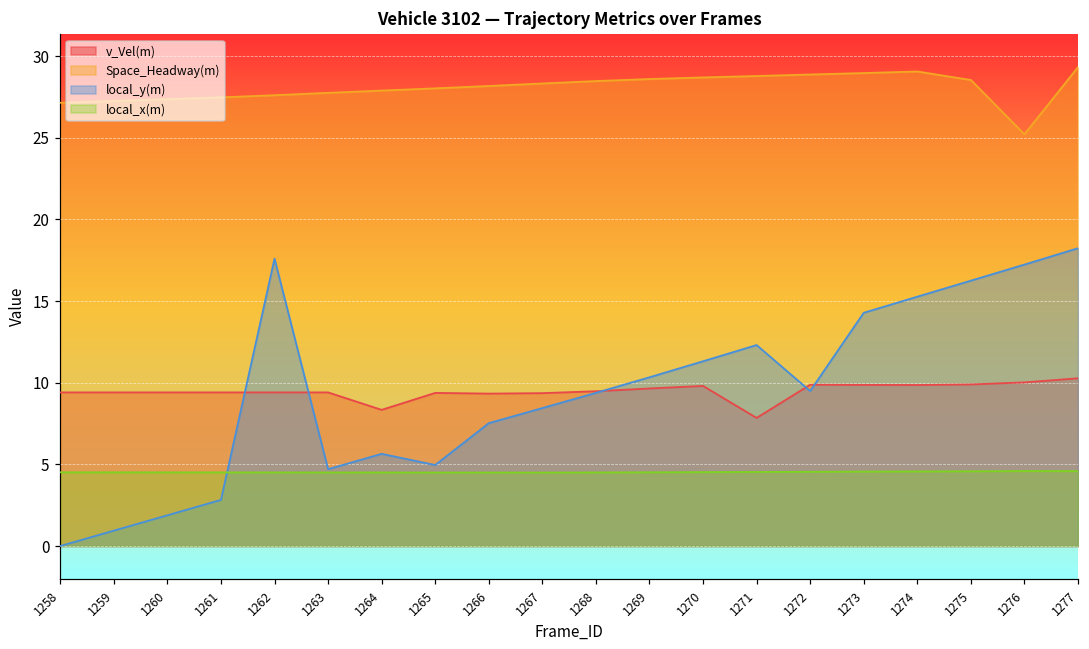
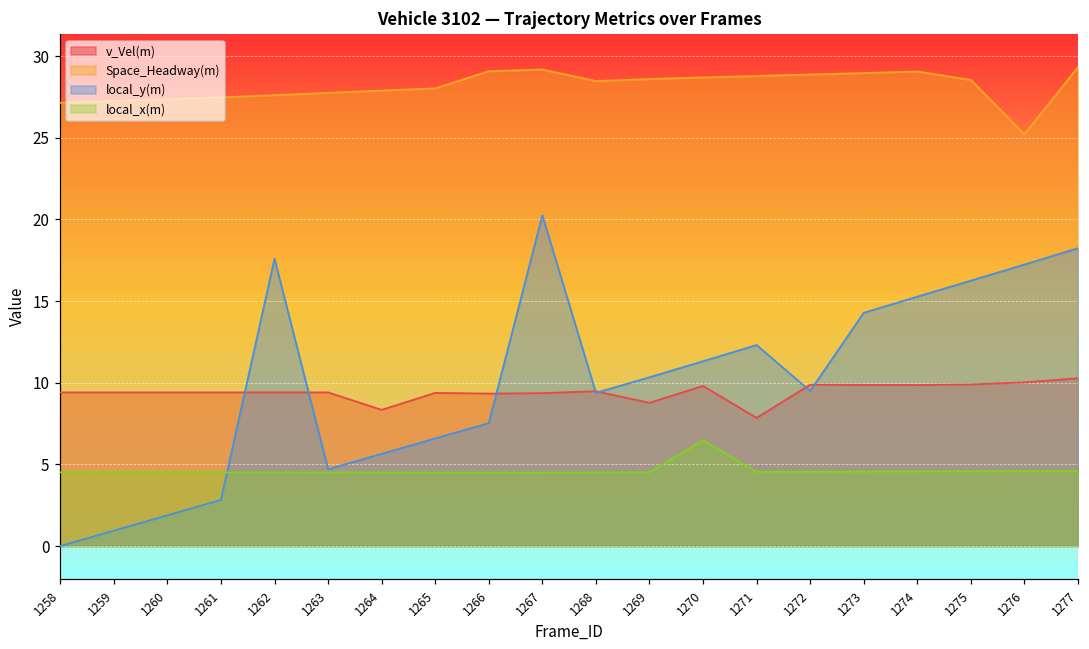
  {
    "v_Vel(m)": {
      "1258": 9.4,
      "1259": 9.4,
      "1260": 9.4,
      "1261": 9.4,
      "1262": 9.4,
      "1263": 9.4,
      "1264": 8.3,
      "1265": 9.4,
      "1266": 9.3,
      "1267": 9.4,
-     "1269": 9.6,
+     "1269": 8.8,
      "1270": 9.8,
      "1271": 7.8,
      "1272": 9.9,
      "1273": 9.9,
      "1274": 9.9,
      "1275": 9.9,
      "1276": 10.0,
      "1277": 10.3
    },
    "Space_Headway(m)": {
      "1258": 27.1,
      "1262": 27.6,
      "1263": 27.7,
      "1264": 27.9,
      "1265": 28.0,
-     "1266": 28.2,
-     "1267": 28.3,
+     "1266": 29.1,
+     "1267": 29.2,
      "1268": 28.5,
      "1269": 28.6,
      "1270": 28.7,
      "1271": 28.8,
      "1272": 28.9,
      "1273": 29.0,
      "1274": 29.1,
      "1275": 28.5,
      "1276": 25.2,
      "1277": 29.3
    },
    "local_y(m)": {
      "1258": 0.0,
      "1259": 0.9,
      "1260": 1.9,
      "1261": 2.8,
      "1262": 17.6,
      "1263": 4.7,
      "1264": 5.6,
-     "1265": 5.0,
+     "1265": 6.6,
      "1266": 7.5,
-     "1267": 8.4,
+     "1267": 20.3,
      "1269": 10.3,
      "1270": 11.3,
      "1271": 12.3,
      "1272": 9.5,
      "1273": 14.3,
      "1274": 15.3,
      "1275": 16.3,
      "1276": 17.2,
      "1277": 18.2
    },
    "local_x(m)": {
      "1258": 4.5,
      "1259": 4.5,
      "1260": 4.5,
      "1261": 4.5,
      "1262": 4.5,
      "1263": 4.5,
      "1264": 4.5,
      "1265": 4.5,
      "1266": 4.5,
      "1267": 4.5,
      "1268": 4.5,
      "1269": 4.5,
-     "1270": 4.5,
+     "1270": 6.5,
      "1271": 4.5,
      "1272": 4.5,
      "1273": 4.6,
      "1274": 4.6,
      "1275": 4.6,
      "1276": 4.6,
      "1277": 4.6
    }
  }
